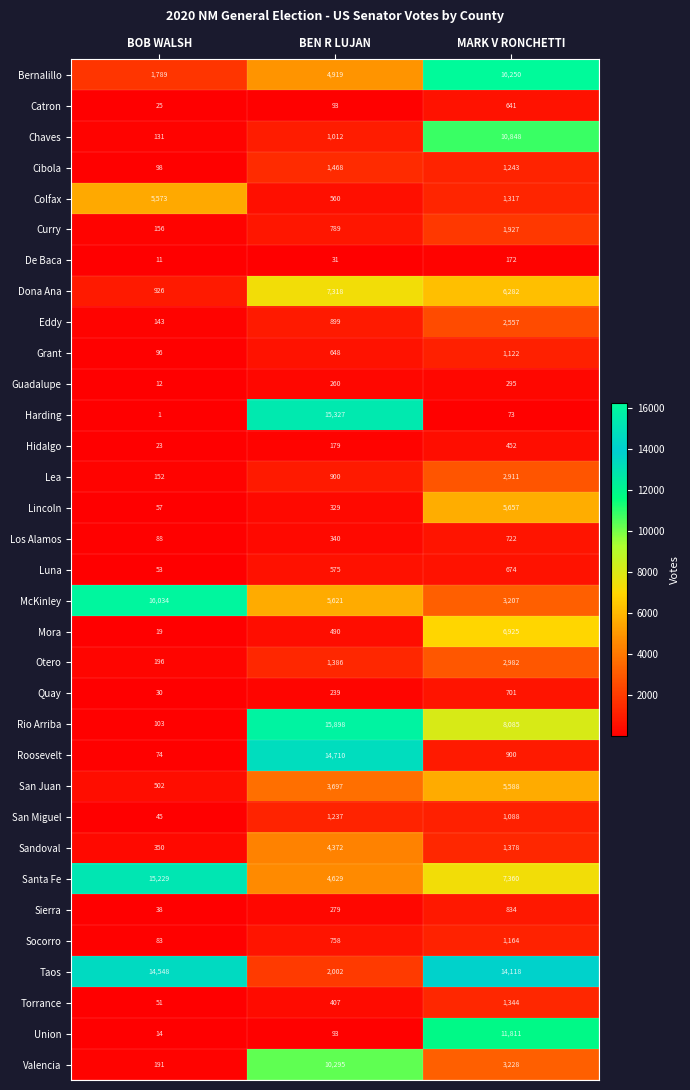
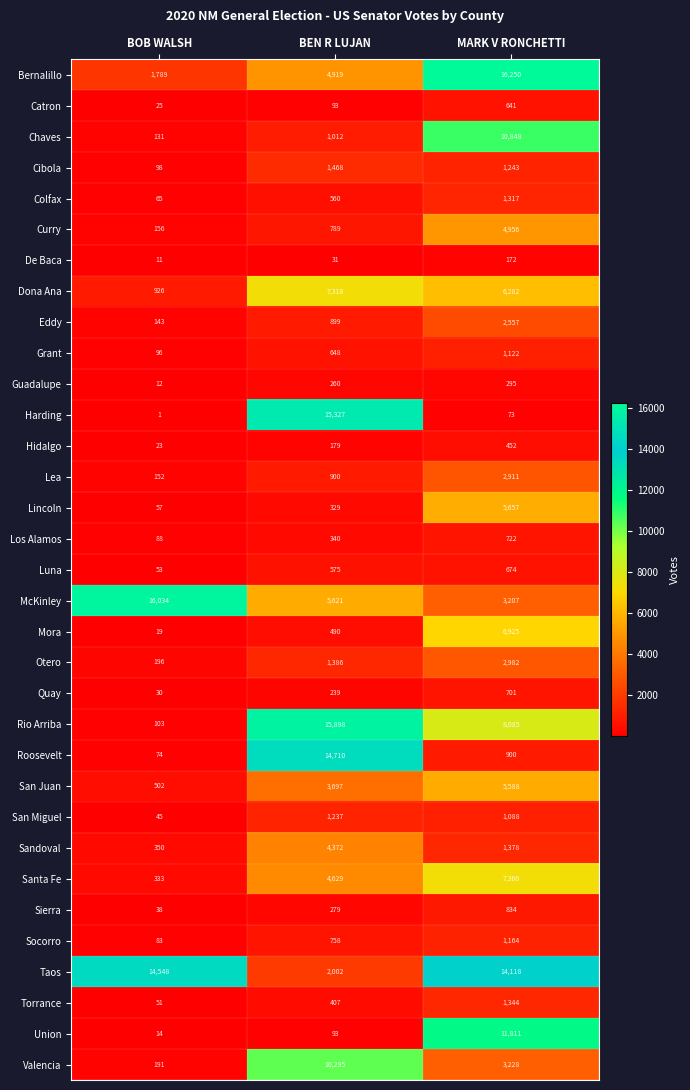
  {
    "Bernalillo": {
      "BOB WALSH": "1,789",
      "BEN R LUJAN": "4,919",
      "MARK V RONCHETTI": "16,250"
    },
    "Catron": {
      "BOB WALSH": "25",
      "BEN R LUJAN": "93",
      "MARK V RONCHETTI": "641"
    },
    "Chaves": {
      "BOB WALSH": "131",
      "BEN R LUJAN": "1,012",
      "MARK V RONCHETTI": "10,848"
    },
    "Cibola": {
      "BOB WALSH": "98",
      "BEN R LUJAN": "1,468",
      "MARK V RONCHETTI": "1,243"
    },
    "Colfax": {
-     "BOB WALSH": "5,573",
+     "BOB WALSH": "65",
      "BEN R LUJAN": "560",
      "MARK V RONCHETTI": "1,317"
    },
    "Curry": {
      "BOB WALSH": "156",
      "BEN R LUJAN": "789",
-     "MARK V RONCHETTI": "1,927"
+     "MARK V RONCHETTI": "4,956"
    },
    "De Baca": {
      "BOB WALSH": "11",
      "BEN R LUJAN": "31",
      "MARK V RONCHETTI": "172"
    },
    "Dona Ana": {
      "BOB WALSH": "926",
      "BEN R LUJAN": "7,318",
      "MARK V RONCHETTI": "6,282"
    },
    "Eddy": {
      "BOB WALSH": "143",
      "BEN R LUJAN": "899",
      "MARK V RONCHETTI": "2,557"
    },
    "Grant": {
      "BOB WALSH": "96",
      "BEN R LUJAN": "648",
      "MARK V RONCHETTI": "1,122"
    },
    "Guadalupe": {
      "BOB WALSH": "12",
      "BEN R LUJAN": "260",
      "MARK V RONCHETTI": "295"
    },
    "Harding": {
      "BOB WALSH": "1",
      "BEN R LUJAN": "15,327",
      "MARK V RONCHETTI": "73"
    },
    "Hidalgo": {
      "BOB WALSH": "23",
      "BEN R LUJAN": "179",
      "MARK V RONCHETTI": "452"
    },
    "Lea": {
      "BOB WALSH": "152",
      "BEN R LUJAN": "900",
      "MARK V RONCHETTI": "2,911"
    },
    "Lincoln": {
      "BOB WALSH": "57",
      "BEN R LUJAN": "329",
      "MARK V RONCHETTI": "5,657"
    },
    "Los Alamos": {
      "BOB WALSH": "88",
      "BEN R LUJAN": "340",
      "MARK V RONCHETTI": "722"
    },
    "Luna": {
      "BOB WALSH": "53",
      "BEN R LUJAN": "575",
      "MARK V RONCHETTI": "674"
    },
    "McKinley": {
      "BOB WALSH": "16,034",
      "BEN R LUJAN": "5,621",
      "MARK V RONCHETTI": "3,207"
    },
    "Mora": {
      "BOB WALSH": "19",
      "BEN R LUJAN": "490",
      "MARK V RONCHETTI": "6,925"
    },
    "Otero": {
      "BOB WALSH": "196",
      "BEN R LUJAN": "1,386",
      "MARK V RONCHETTI": "2,982"
    },
    "Quay": {
      "BOB WALSH": "30",
      "BEN R LUJAN": "239",
      "MARK V RONCHETTI": "701"
    },
    "Rio Arriba": {
      "BOB WALSH": "103",
      "BEN R LUJAN": "15,898",
      "MARK V RONCHETTI": "8,085"
    },
    "Roosevelt": {
      "BOB WALSH": "74",
      "BEN R LUJAN": "14,710",
      "MARK V RONCHETTI": "900"
    },
    "San Juan": {
      "BOB WALSH": "502",
      "BEN R LUJAN": "3,697",
      "MARK V RONCHETTI": "5,588"
    },
    "San Miguel": {
      "BOB WALSH": "45",
      "BEN R LUJAN": "1,237",
      "MARK V RONCHETTI": "1,088"
    },
    "Sandoval": {
      "BOB WALSH": "350",
      "BEN R LUJAN": "4,372",
      "MARK V RONCHETTI": "1,378"
    },
    "Santa Fe": {
-     "BOB WALSH": "15,229",
+     "BOB WALSH": "333",
      "BEN R LUJAN": "4,629",
      "MARK V RONCHETTI": "7,360"
    },
    "Sierra": {
      "BOB WALSH": "38",
      "BEN R LUJAN": "279",
      "MARK V RONCHETTI": "834"
    },
    "Socorro": {
      "BOB WALSH": "83",
      "BEN R LUJAN": "758",
      "MARK V RONCHETTI": "1,164"
    },
    "Taos": {
      "BOB WALSH": "14,548",
      "BEN R LUJAN": "2,002",
      "MARK V RONCHETTI": "14,118"
    },
    "Torrance": {
      "BOB WALSH": "51",
      "BEN R LUJAN": "407",
      "MARK V RONCHETTI": "1,344"
    },
    "Union": {
      "BOB WALSH": "14",
      "BEN R LUJAN": "93",
      "MARK V RONCHETTI": "11,811"
    },
    "Valencia": {
      "BOB WALSH": "191",
      "BEN R LUJAN": "10,295",
      "MARK V RONCHETTI": "3,228"
    }
  }
